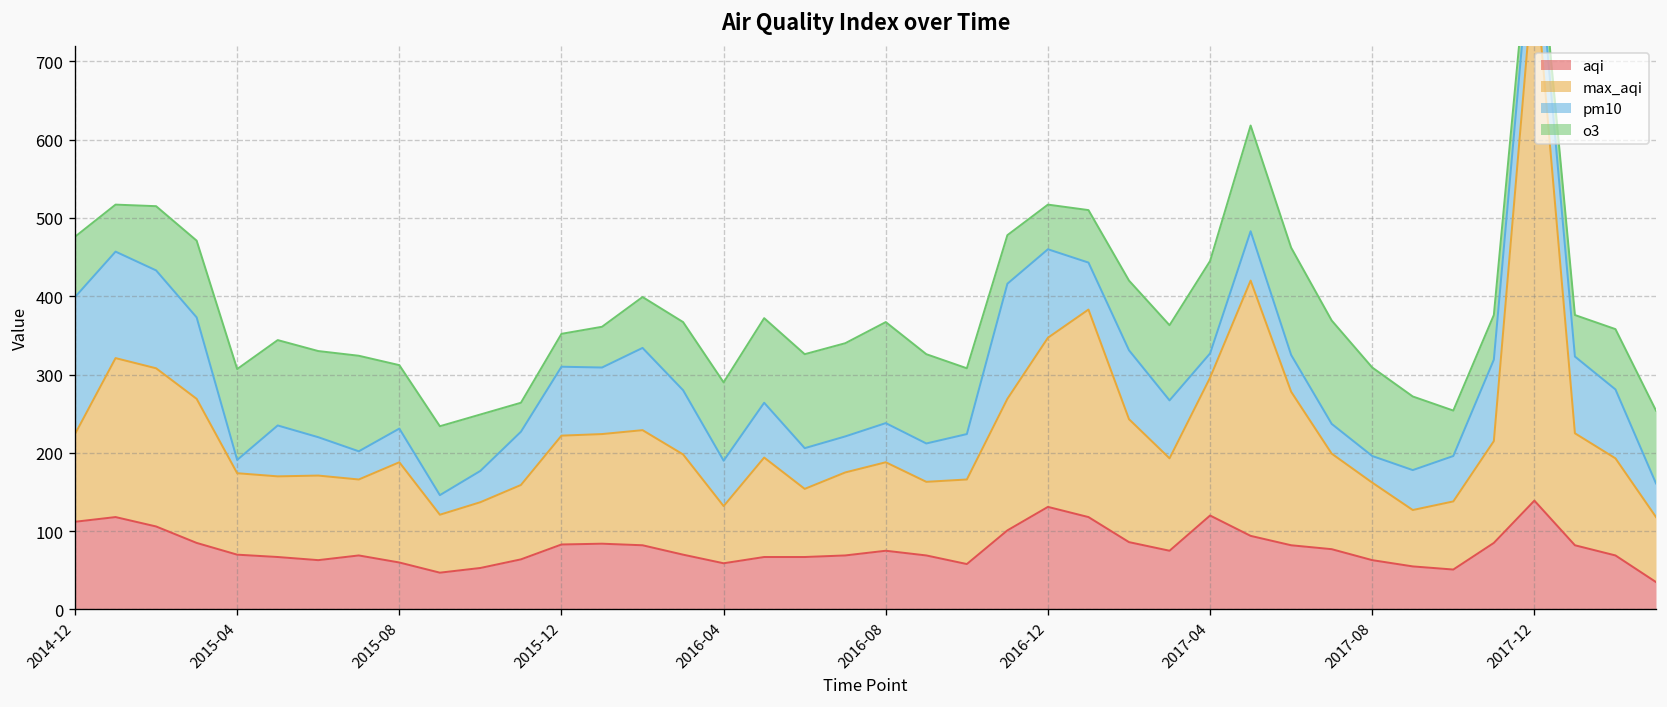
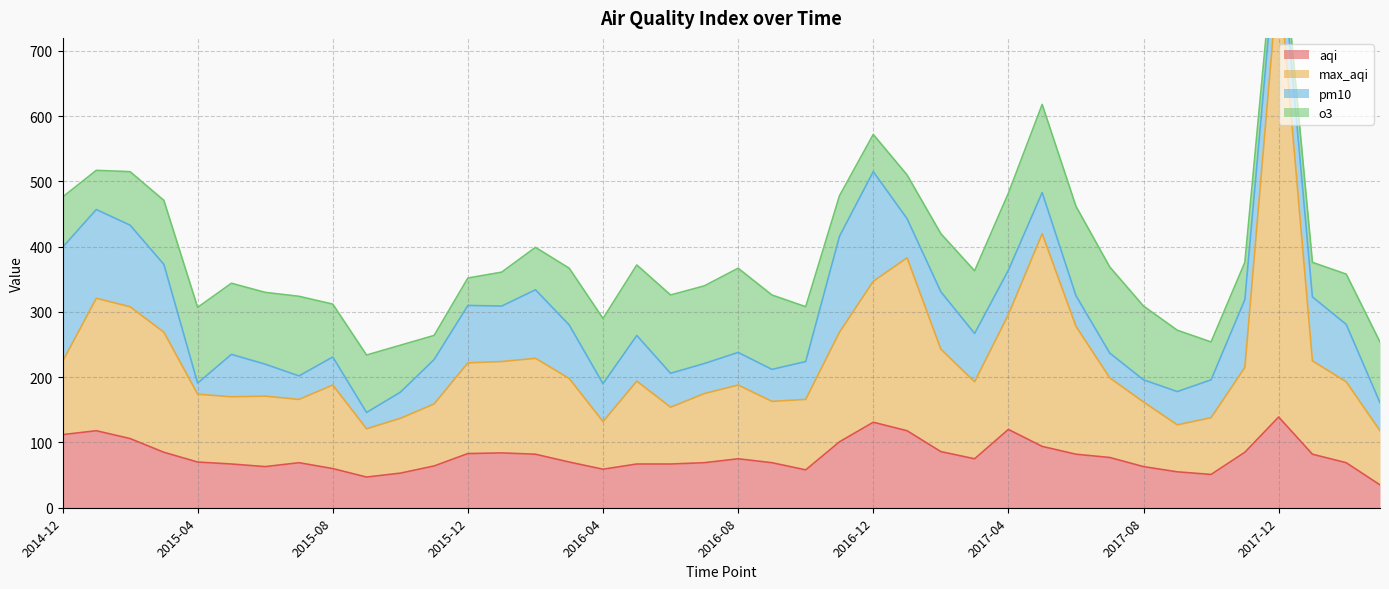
  {
    "aqi": {
      "2014-12": 110,
      "2015-04": 70,
      "2015-08": 60,
      "2015-12": 80,
      "2016-04": 60,
      "2016-08": 80,
      "2016-12": 130,
      "2017-04": 120,
      "2017-08": 60,
      "2017-12": 140
    },
    "max_aqi": {
      "2014-12": 110,
      "2015-04": 100,
      "2015-08": 130,
      "2015-12": 140,
      "2016-04": 70,
      "2016-08": 110,
      "2016-12": 220,
      "2017-04": 180,
      "2017-08": 100
    },
    "pm10": {
      "2014-12": 180,
      "2015-04": 20,
      "2015-08": 40,
      "2015-12": 90,
      "2016-04": 60,
      "2016-08": 50,
-     "2016-12": 110,
-     "2017-04": 30,
+     "2016-12": 170,
+     "2017-04": 70,
      "2017-08": 30
    },
    "o3": {
      "2014-12": 80,
      "2015-04": 120,
      "2015-08": 80,
      "2015-12": 40,
      "2016-04": 100,
      "2016-08": 130,
      "2016-12": 60,
      "2017-04": 120,
      "2017-08": 110
    }
  }
